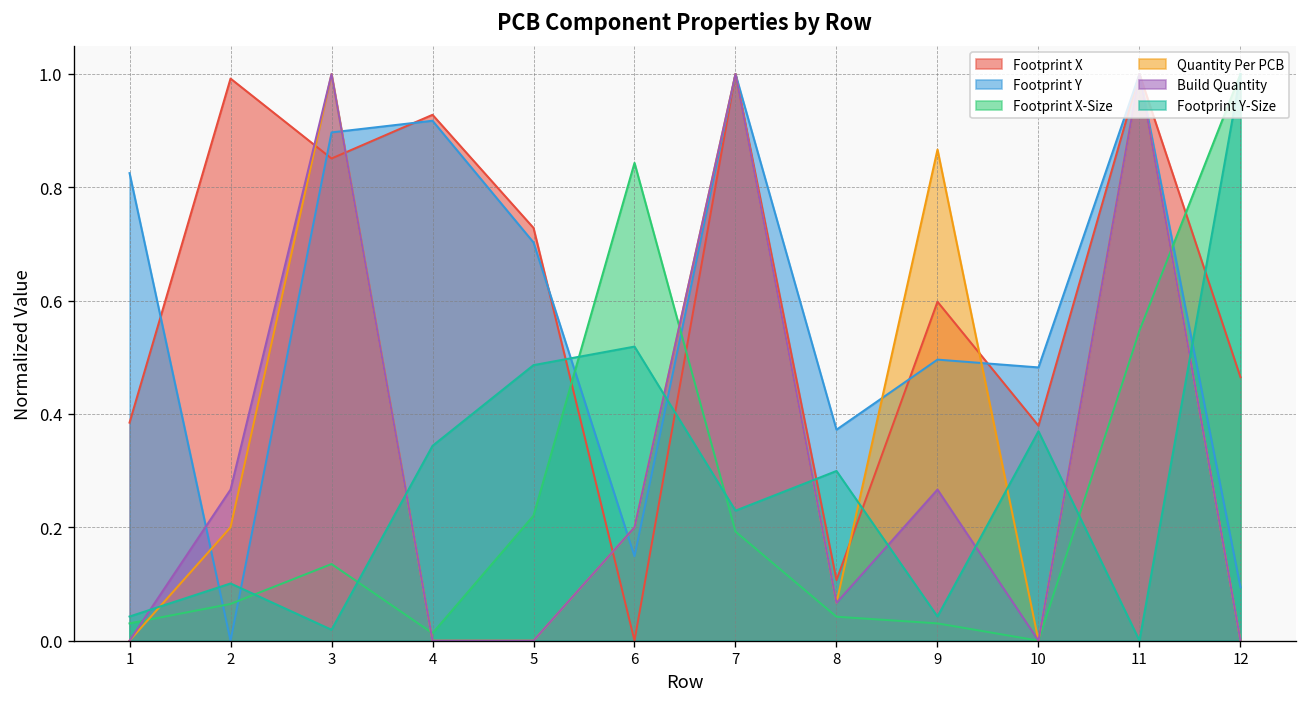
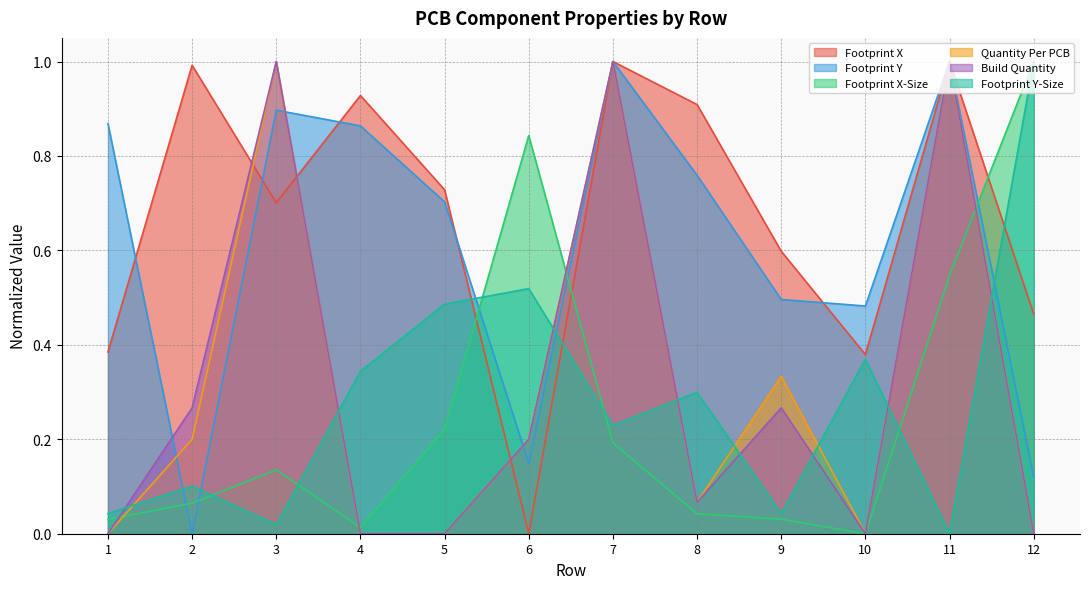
  {
    "Footprint X": {
      "1": 0.38,
      "2": 0.99,
-     "3": 0.85,
+     "3": 0.70,
      "4": 0.93,
      "5": 0.73,
      "6": 0.00,
-     "8": 0.11,
+     "8": 0.91,
      "9": 0.60,
      "10": 0.38,
      "12": 0.46
    },
    "Footprint Y": {
-     "1": 0.83,
+     "1": 0.87,
      "2": 0.00,
      "3": 0.90,
-     "4": 0.92,
+     "4": 0.86,
      "5": 0.70,
      "6": 0.15,
-     "8": 0.37,
+     "8": 0.76,
      "9": 0.50,
      "10": 0.48,
-     "12": 0.09
+     "12": 0.12
    },
    "Quantity Per PCB": {
      "2": 0.20,
-     "9": 0.87
+     "9": 0.33
    },
    "Build Quantity": {
      "2": 0.27,
      "9": 0.27
    }
  }
